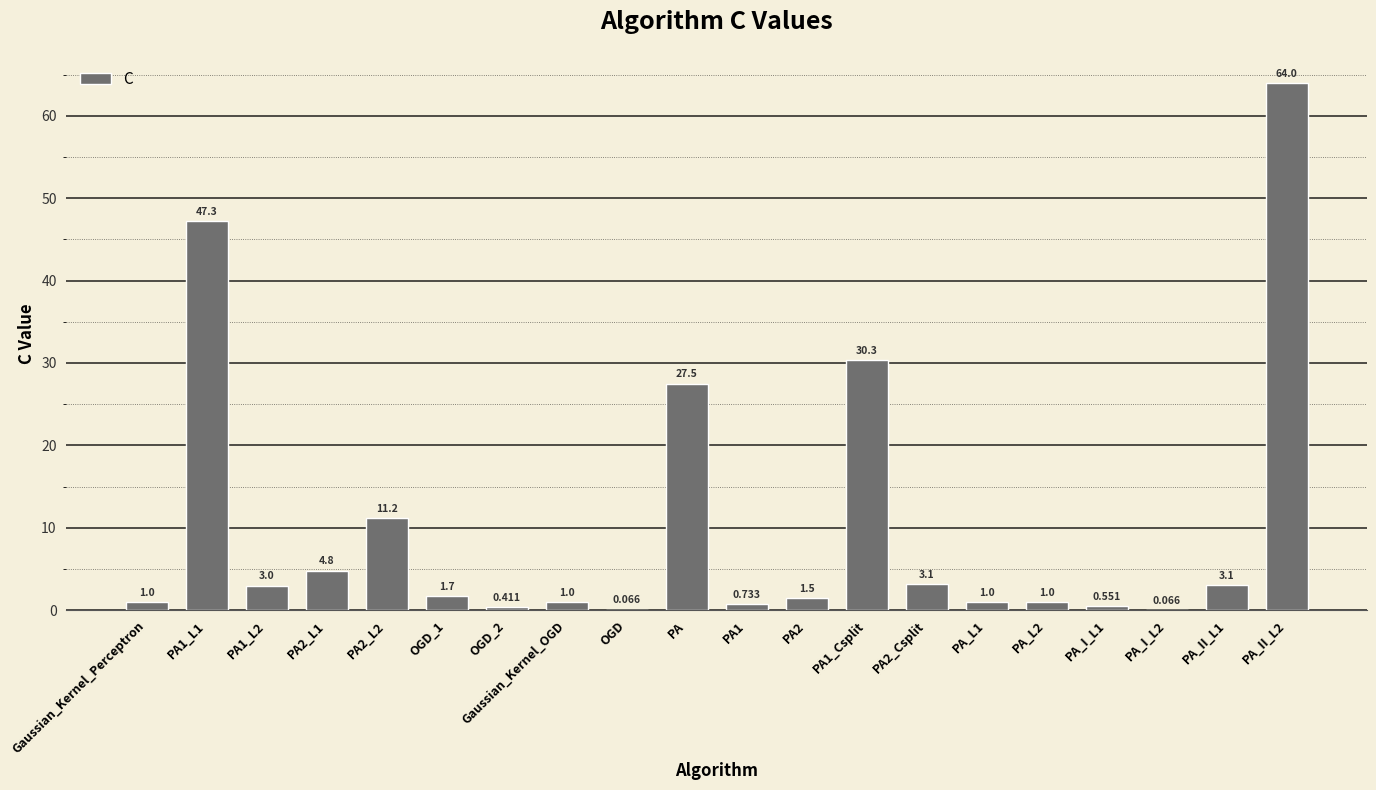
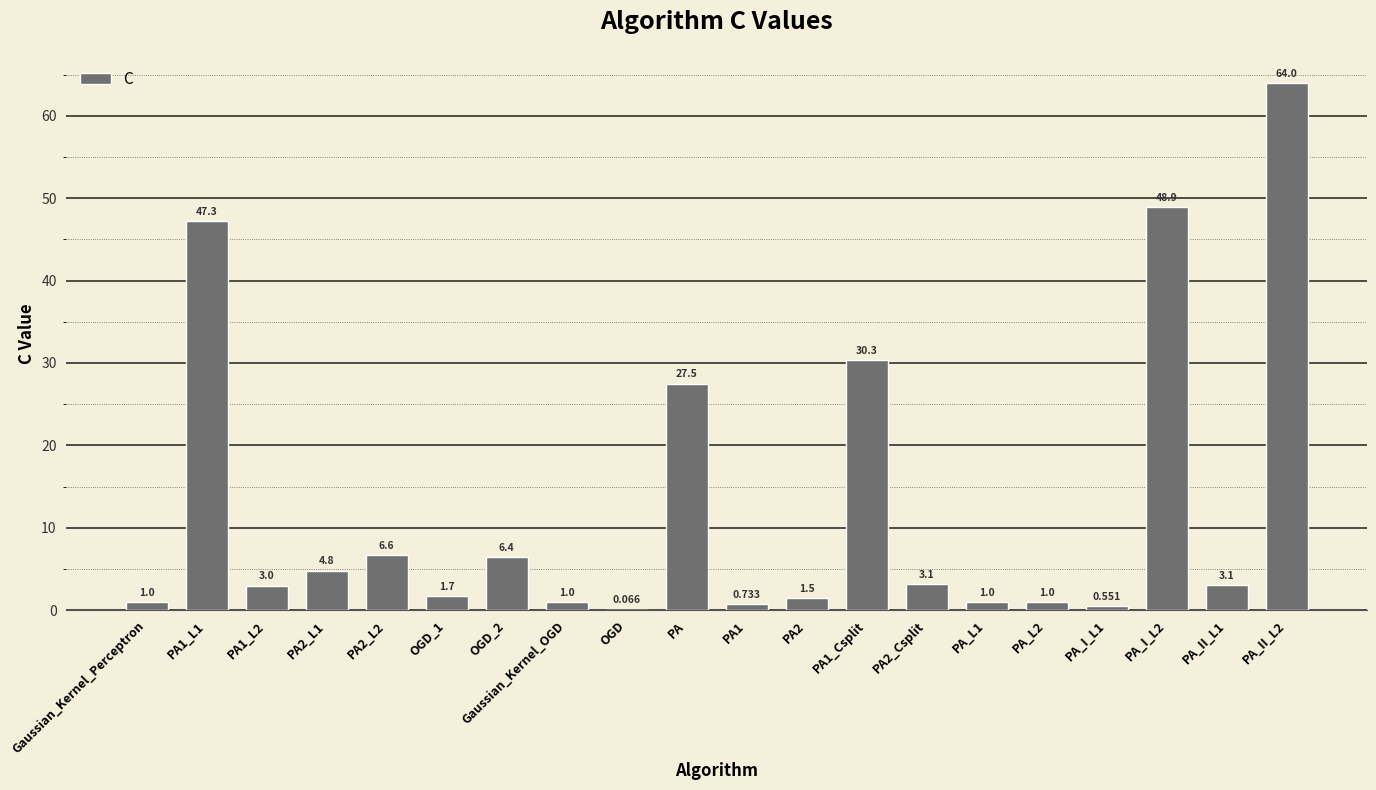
  {
    "Gaussian_Kernel_Perceptron": 1.0,
    "PA1_L1": 47.3,
    "PA1_L2": 3.0,
    "PA2_L1": 4.8,
-   "PA2_L2": 11.2,
+   "PA2_L2": 6.6,
    "OGD_1": 1.7,
-   "OGD_2": 0.411,
+   "OGD_2": 6.4,
    "Gaussian_Kernel_OGD": 1.0,
    "OGD": 0.066,
    "PA": 27.5,
    "PA1": 0.733,
    "PA2": 1.5,
    "PA1_Csplit": 30.3,
    "PA2_Csplit": 3.1,
    "PA_L1": 1.0,
    "PA_L2": 1.0,
    "PA_I_L1": 0.551,
-   "PA_I_L2": 0.066,
+   "PA_I_L2": 48.9,
    "PA_II_L1": 3.1,
    "PA_II_L2": 64.0
  }
